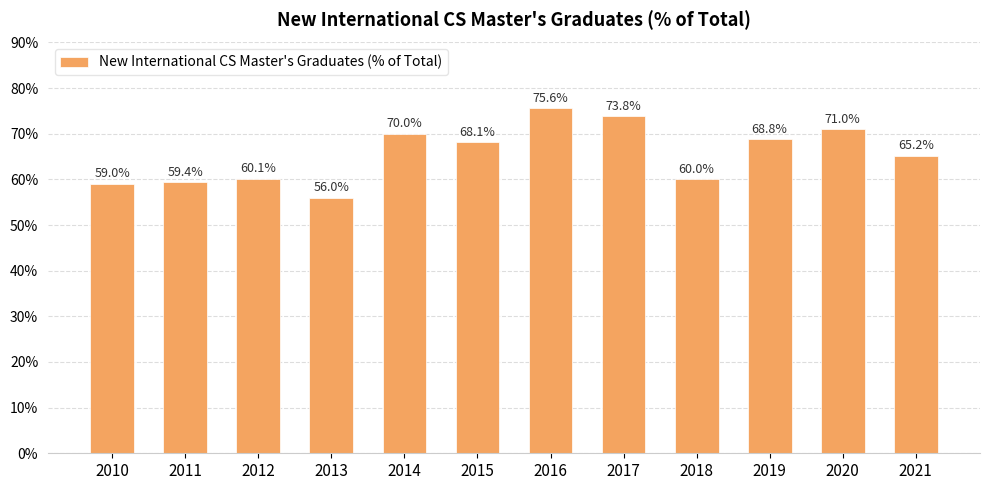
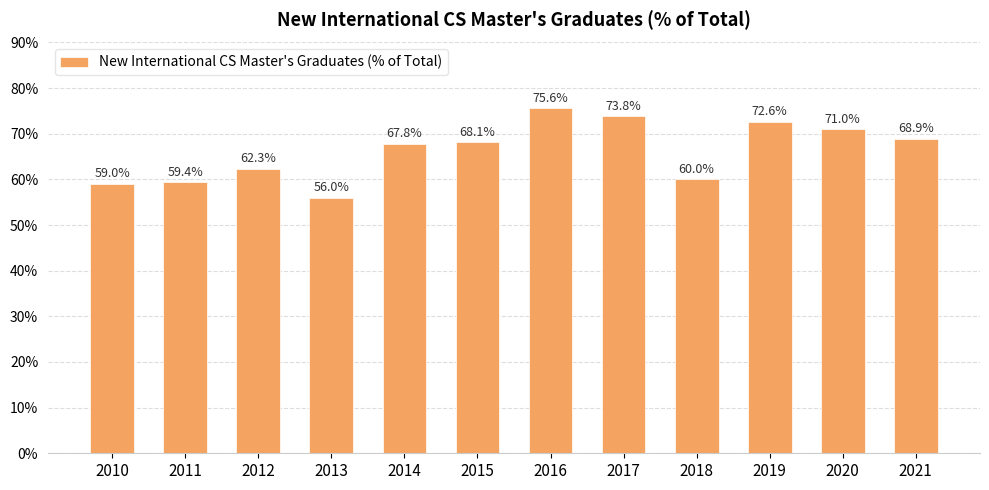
  {
    "2010": "59.0%",
    "2011": "59.4%",
-   "2012": "60.1%",
+   "2012": "62.3%",
    "2013": "56.0%",
-   "2014": "70.0%",
+   "2014": "67.8%",
    "2015": "68.1%",
    "2016": "75.6%",
    "2017": "73.8%",
    "2018": "60.0%",
-   "2019": "68.8%",
+   "2019": "72.6%",
    "2020": "71.0%",
-   "2021": "65.2%"
+   "2021": "68.9%"
  }
